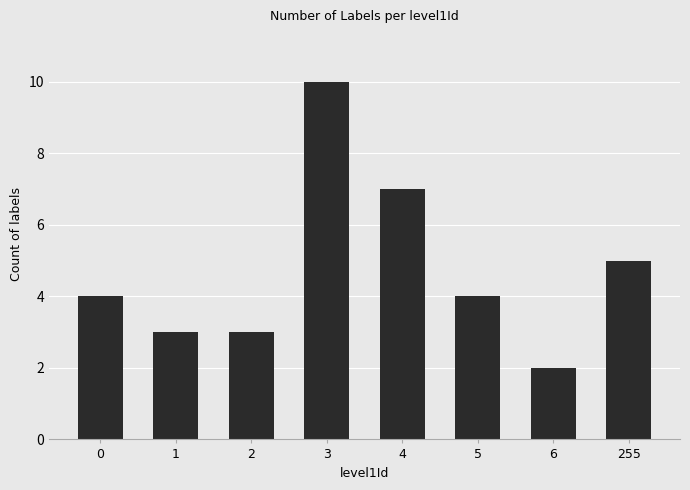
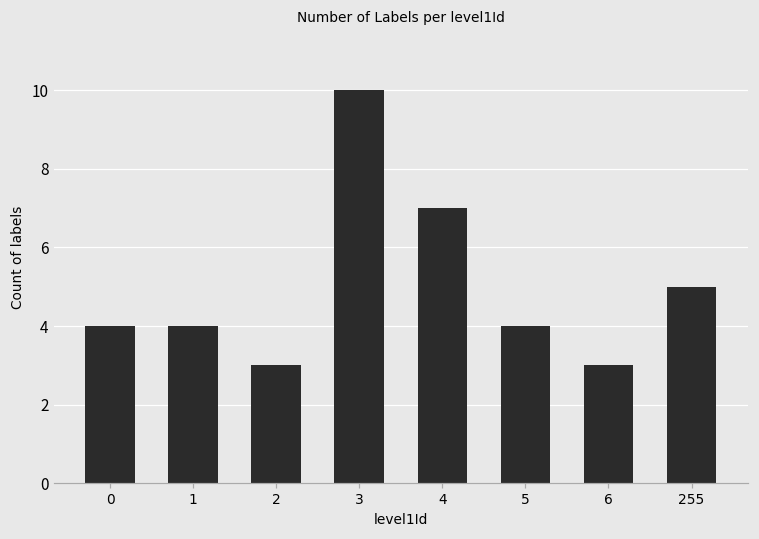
  {
    "0": 4,
-   "1": 3,
+   "1": 4,
    "2": 3,
    "3": 10,
    "4": 7,
    "5": 4,
-   "6": 2,
+   "6": 3,
    "255": 5
  }
